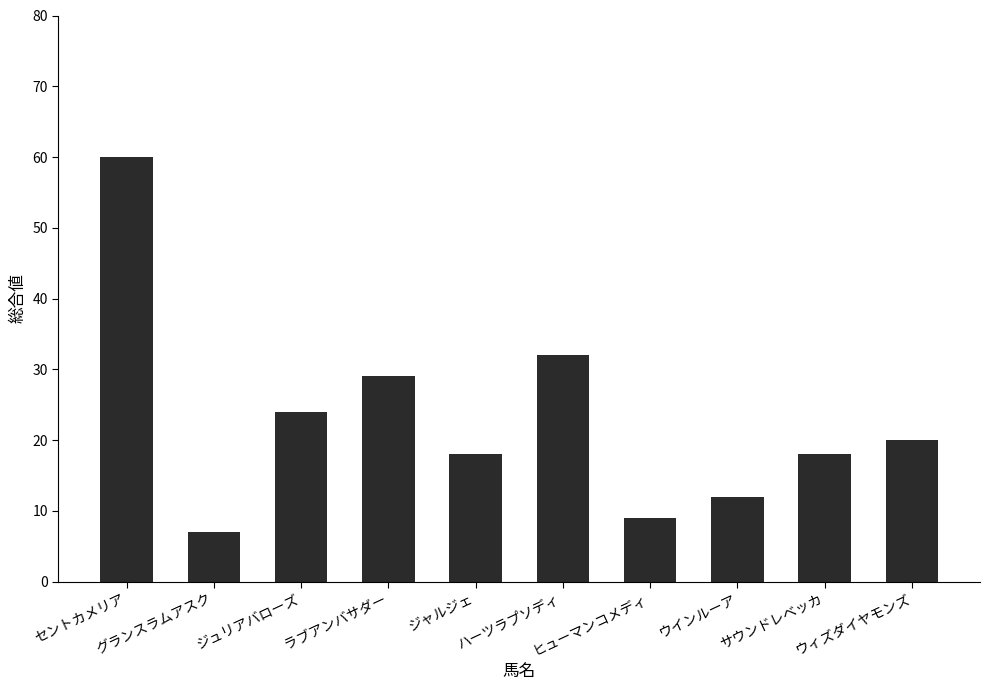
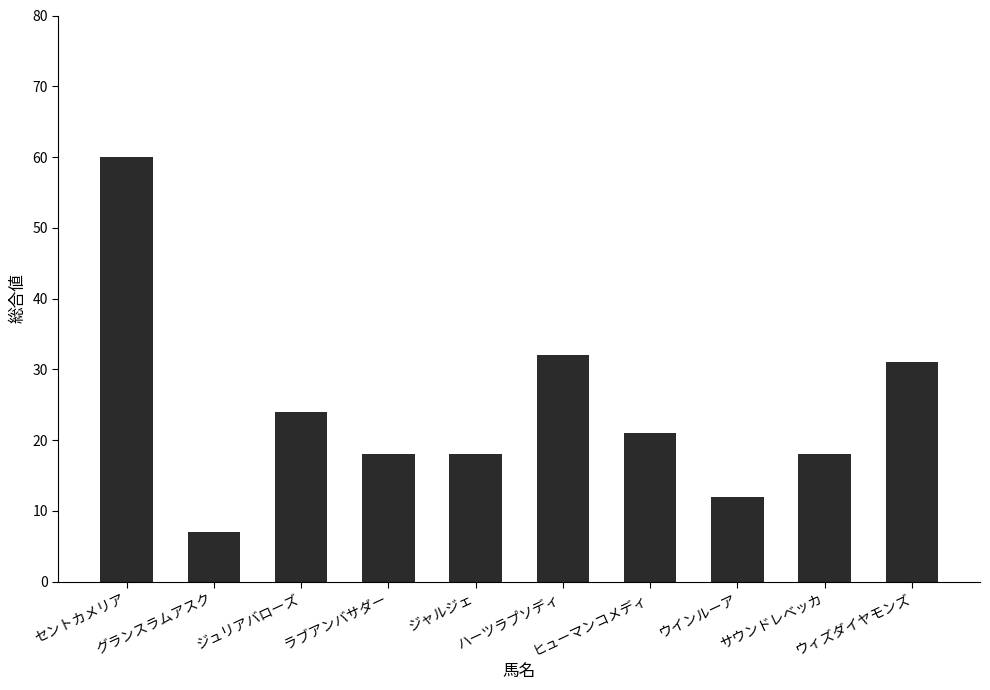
  {
    "セントカメリア": 60,
    "グランスラムアスク": 7,
    "ジュリアバローズ": 24,
-   "ラブアンバサダー": 29,
+   "ラブアンバサダー": 18,
    "ジャルジェ": 18,
    "ハーツラプソディ": 32,
-   "ヒューマンコメディ": 9,
+   "ヒューマンコメディ": 21,
    "ウインルーア": 12,
    "サウンドレベッカ": 18,
-   "ウィズダイヤモンズ": 20
+   "ウィズダイヤモンズ": 31
  }
